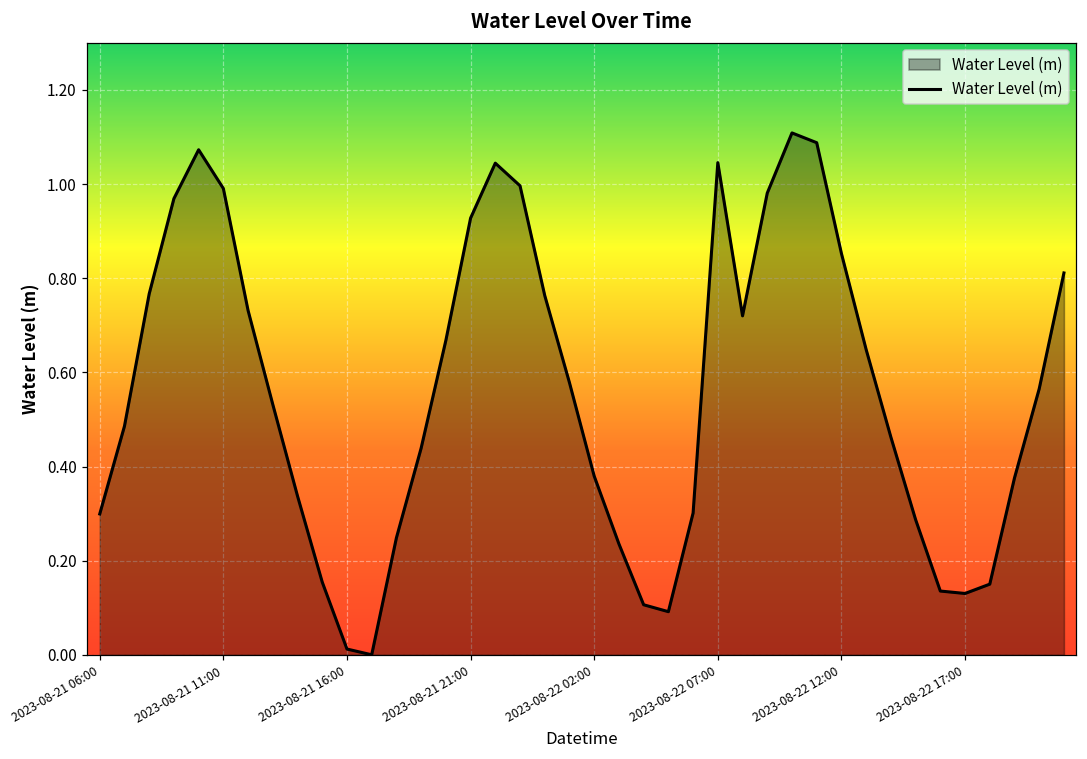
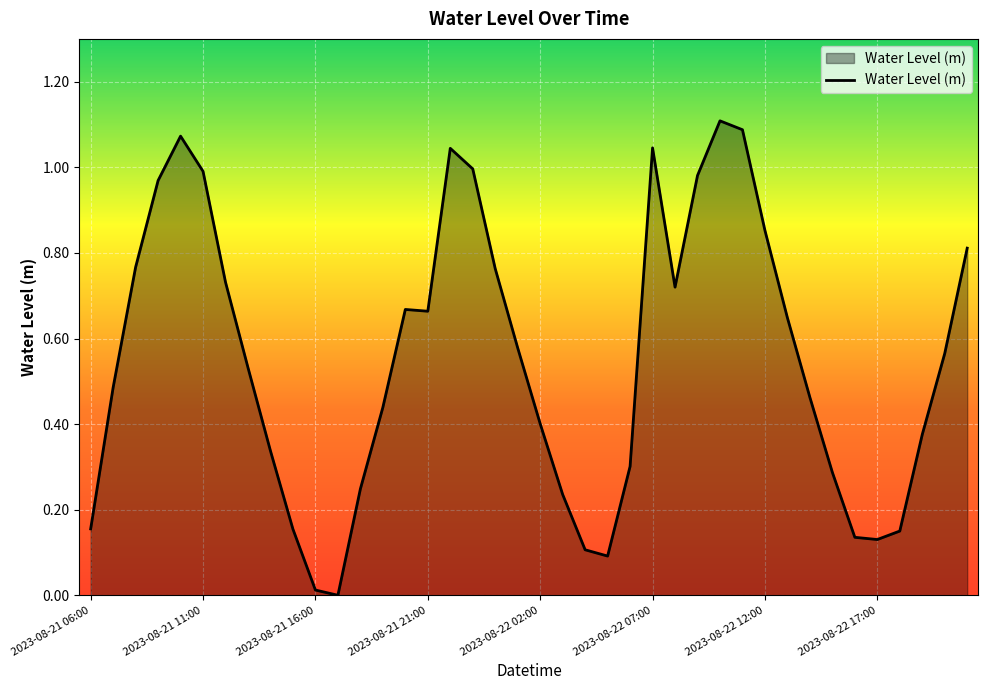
  {
-   "2023-08-21 06:00": 0.30,
+   "2023-08-21 06:00": 0.16,
    "2023-08-21 11:00": 0.99,
    "2023-08-21 16:00": 0.01,
-   "2023-08-21 21:00": 0.93,
-   "2023-08-22 02:00": 0.38,
+   "2023-08-21 21:00": 0.66,
+   "2023-08-22 02:00": 0.40,
    "2023-08-22 07:00": 1.05,
    "2023-08-22 12:00": 0.85,
    "2023-08-22 17:00": 0.13
  }
